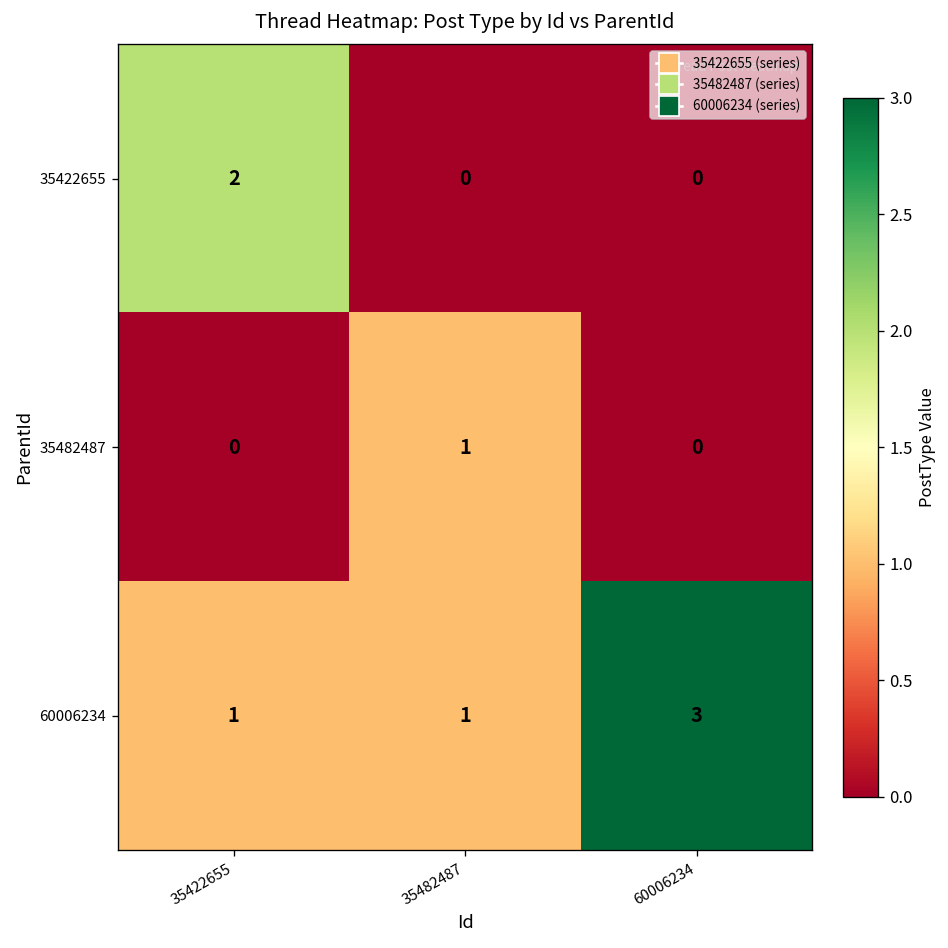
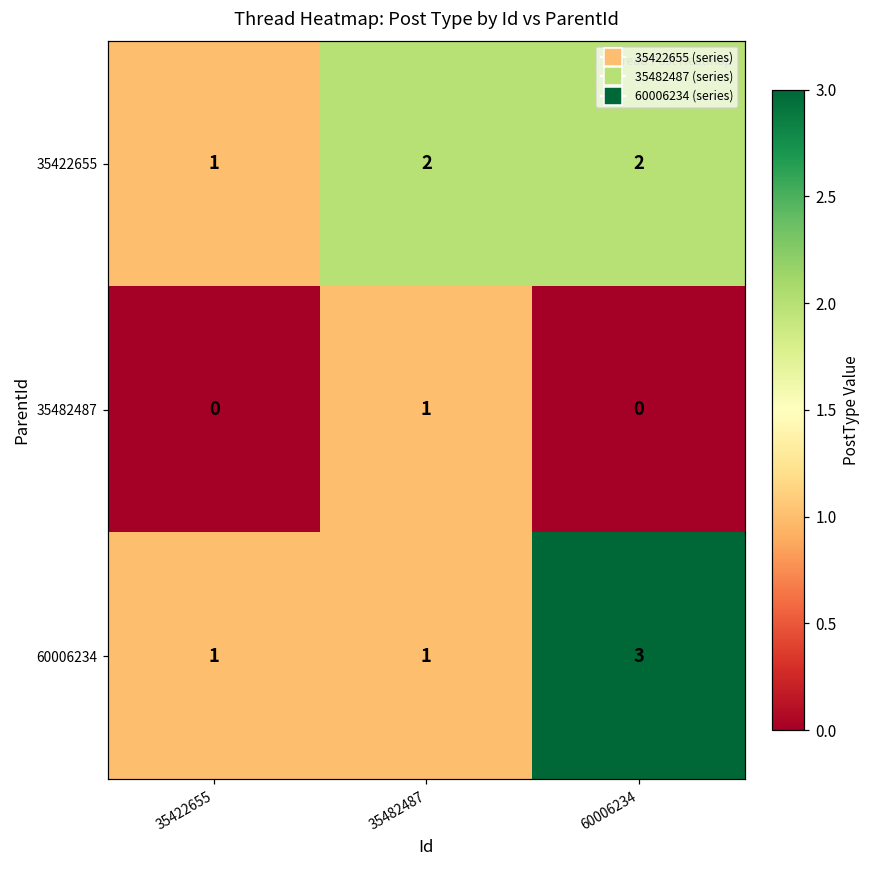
  {
    "35422655": {
-     "35422655": 2,
-     "35482487": 0,
-     "60006234": 0
+     "35422655": 1,
+     "35482487": 2,
+     "60006234": 2
    },
    "35482487": {
      "35422655": 0,
      "35482487": 1,
      "60006234": 0
    },
    "60006234": {
      "35422655": 1,
      "35482487": 1,
      "60006234": 3
    }
  }
